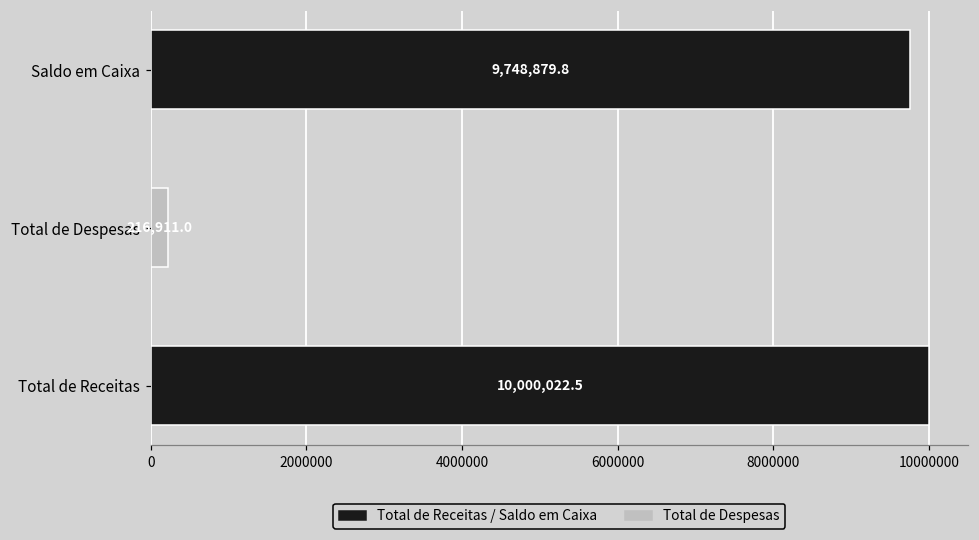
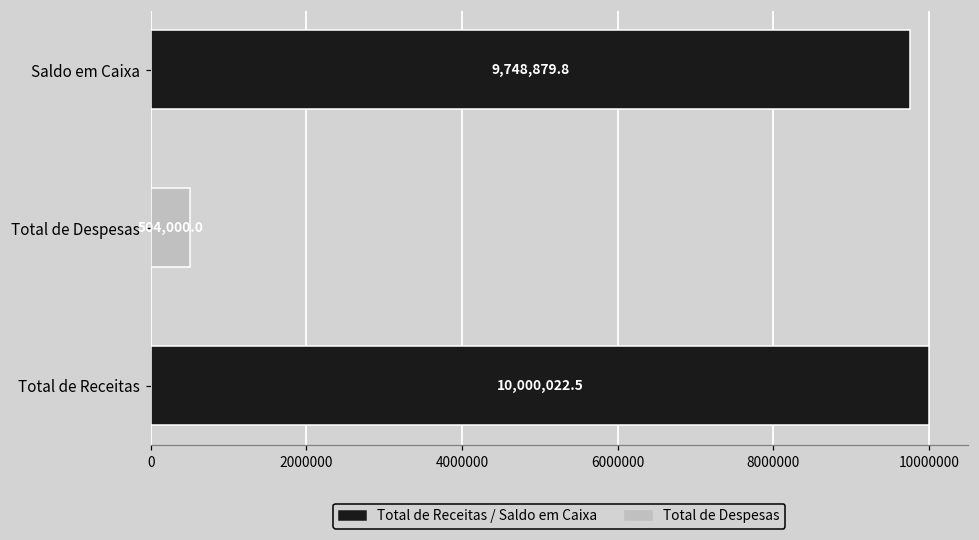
  {
-   "Total de Despesas": 200000
+   "Total de Despesas": 500000
  }
